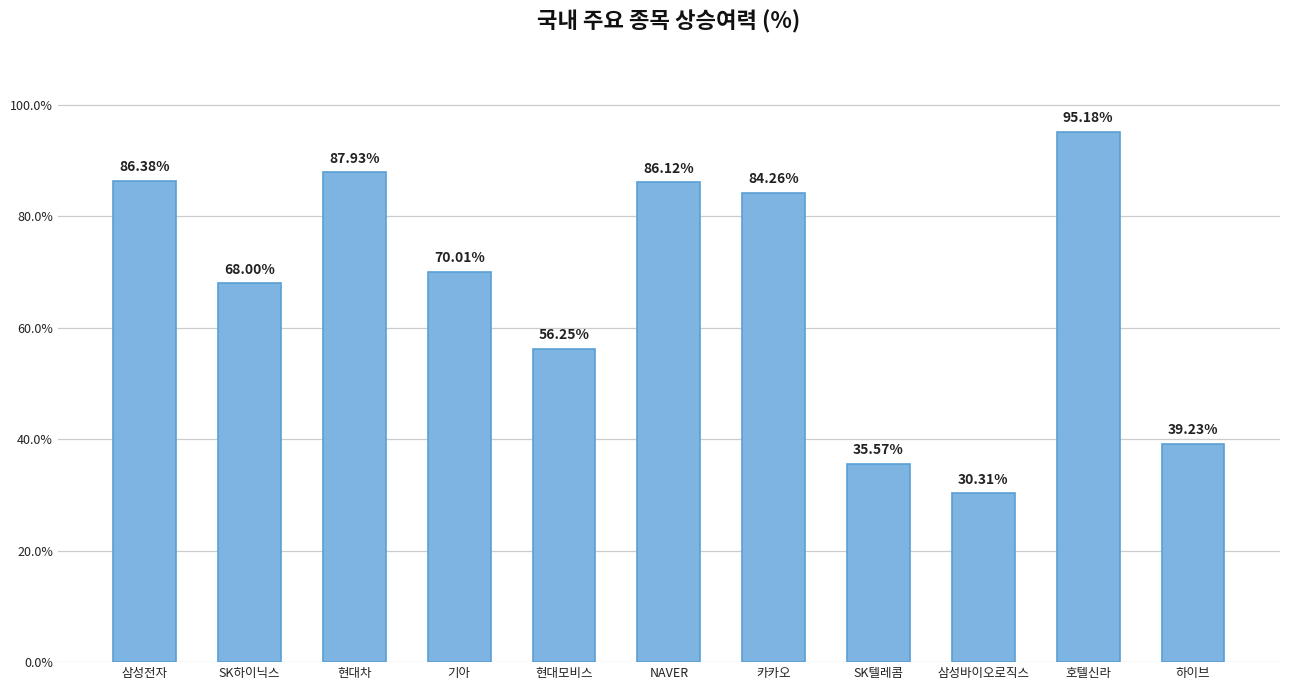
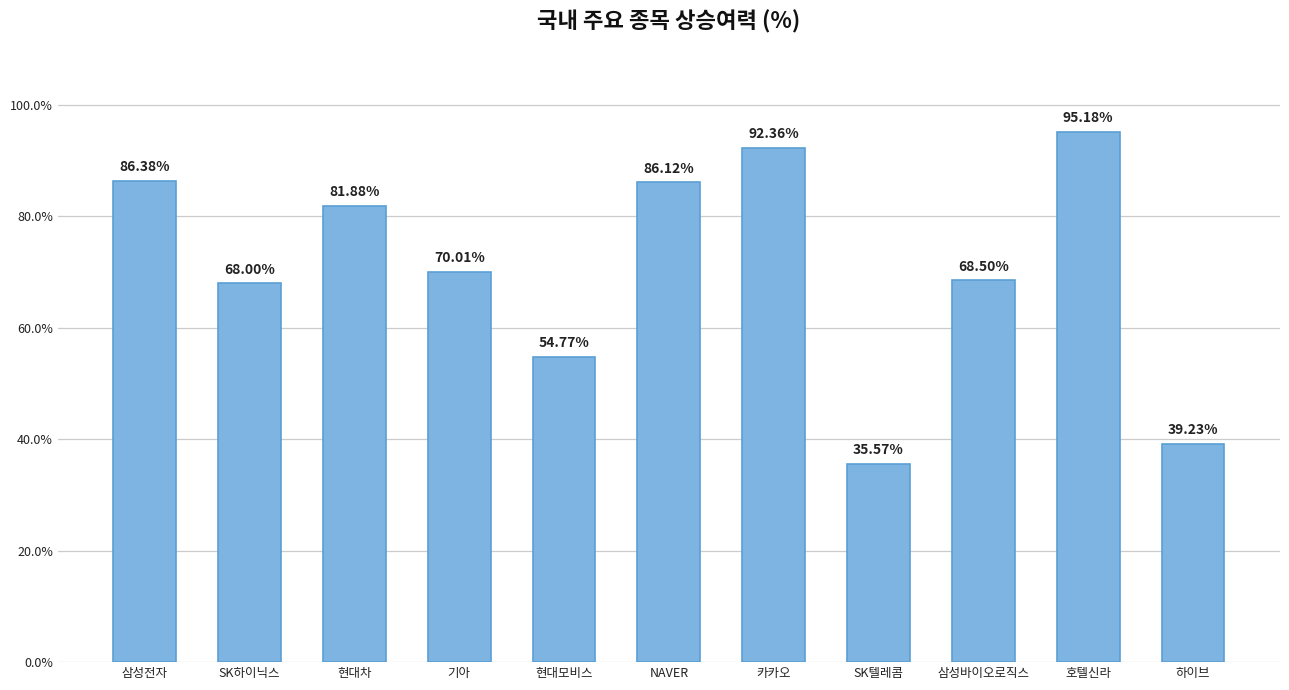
  {
    "삼성전자": "86.38%",
    "SK하이닉스": "68.00%",
-   "현대차": "87.93%",
+   "현대차": "81.88%",
    "기아": "70.01%",
-   "현대모비스": "56.25%",
+   "현대모비스": "54.77%",
    "NAVER": "86.12%",
-   "카카오": "84.26%",
+   "카카오": "92.36%",
    "SK텔레콤": "35.57%",
-   "삼성바이오로직스": "30.31%",
+   "삼성바이오로직스": "68.50%",
    "호텔신라": "95.18%",
    "하이브": "39.23%"
  }
